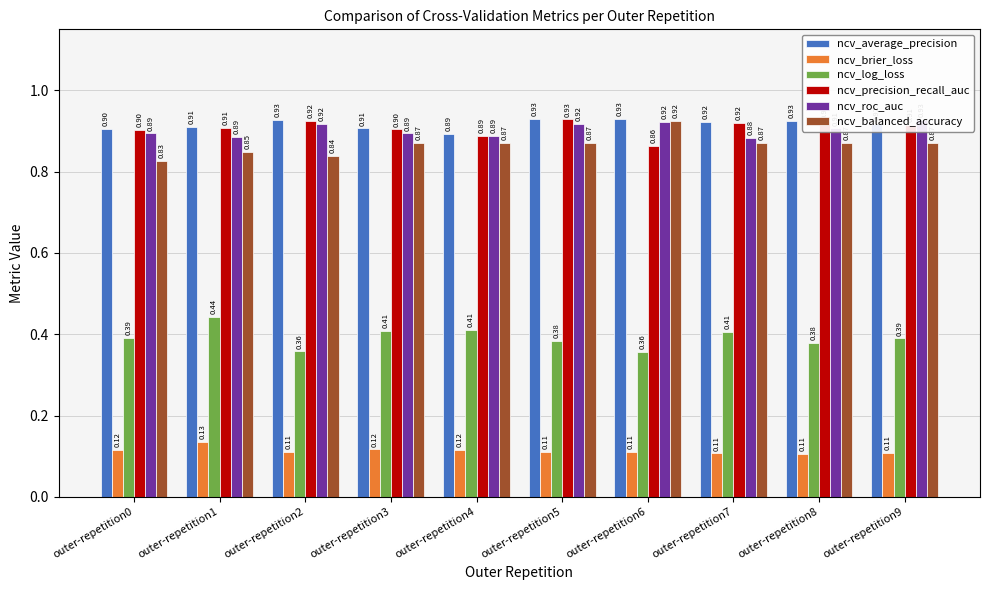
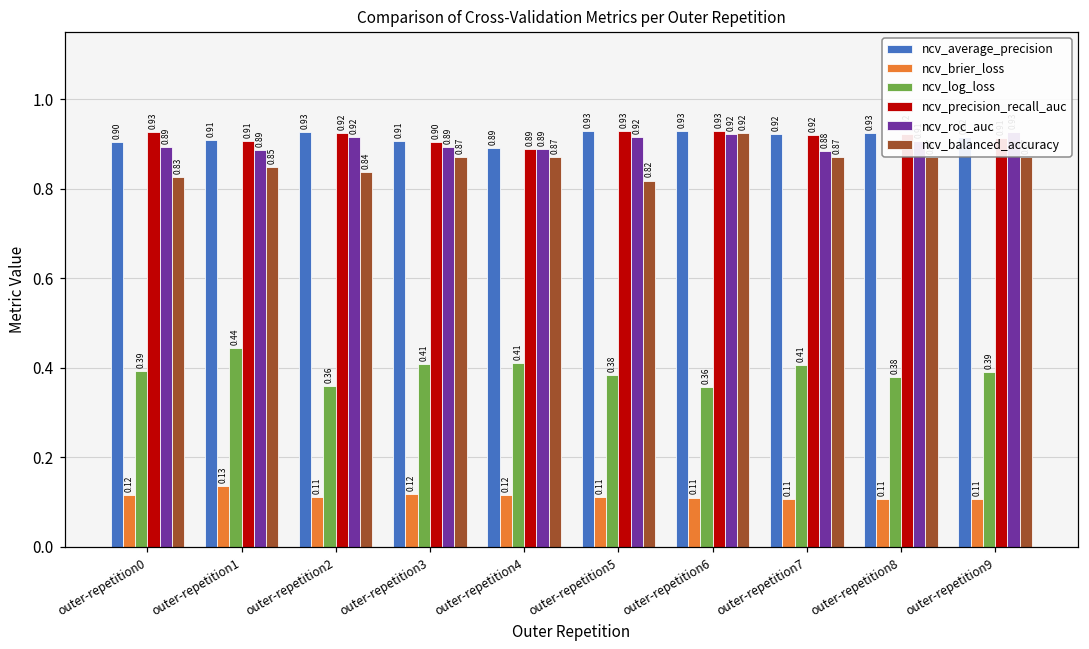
  {
    "ncv_average_precision": {
      "outer-repetition0": 0.90,
      "outer-repetition1": 0.91,
      "outer-repetition2": 0.93,
      "outer-repetition3": 0.91,
      "outer-repetition4": 0.89,
      "outer-repetition5": 0.93,
      "outer-repetition6": 0.93,
      "outer-repetition7": 0.92,
      "outer-repetition8": 0.93
    },
    "ncv_brier_loss": {
      "outer-repetition0": 0.12,
      "outer-repetition1": 0.13,
      "outer-repetition2": 0.11,
      "outer-repetition3": 0.12,
      "outer-repetition4": 0.12,
      "outer-repetition5": 0.11,
      "outer-repetition6": 0.11,
      "outer-repetition7": 0.11,
      "outer-repetition8": 0.11,
      "outer-repetition9": 0.11
    },
    "ncv_log_loss": {
      "outer-repetition0": 0.39,
      "outer-repetition1": 0.44,
      "outer-repetition2": 0.36,
      "outer-repetition3": 0.41,
      "outer-repetition4": 0.41,
      "outer-repetition5": 0.38,
      "outer-repetition6": 0.36,
      "outer-repetition7": 0.41,
      "outer-repetition8": 0.38,
      "outer-repetition9": 0.39
    },
    "ncv_precision_recall_auc": {
-     "outer-repetition0": 0.90,
+     "outer-repetition0": 0.93,
      "outer-repetition1": 0.91,
      "outer-repetition2": 0.92,
      "outer-repetition3": 0.90,
      "outer-repetition4": 0.89,
      "outer-repetition5": 0.93,
-     "outer-repetition6": 0.86,
+     "outer-repetition6": 0.93,
      "outer-repetition7": 0.92
    },
    "ncv_roc_auc": {
      "outer-repetition0": 0.89,
      "outer-repetition1": 0.89,
      "outer-repetition2": 0.92,
      "outer-repetition3": 0.89,
      "outer-repetition4": 0.89,
      "outer-repetition5": 0.92,
      "outer-repetition6": 0.92,
      "outer-repetition7": 0.88
    },
    "ncv_balanced_accuracy": {
      "outer-repetition0": 0.83,
      "outer-repetition1": 0.85,
      "outer-repetition2": 0.84,
      "outer-repetition3": 0.87,
      "outer-repetition4": 0.87,
-     "outer-repetition5": 0.87,
+     "outer-repetition5": 0.82,
      "outer-repetition6": 0.92,
      "outer-repetition7": 0.87
    }
  }
